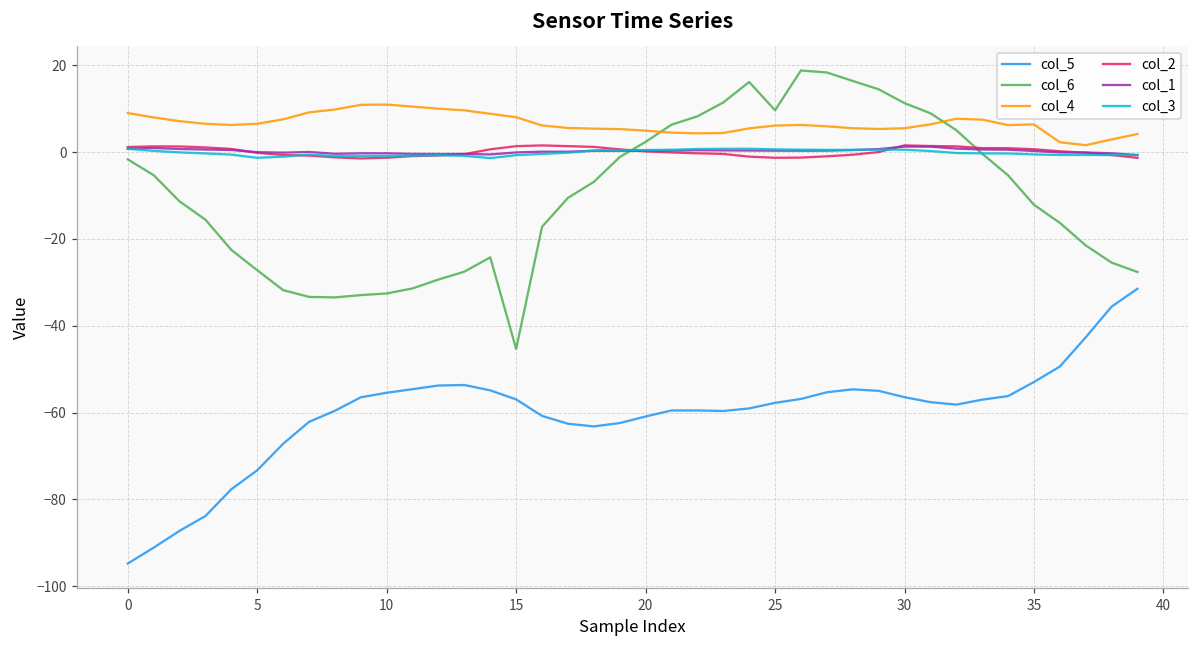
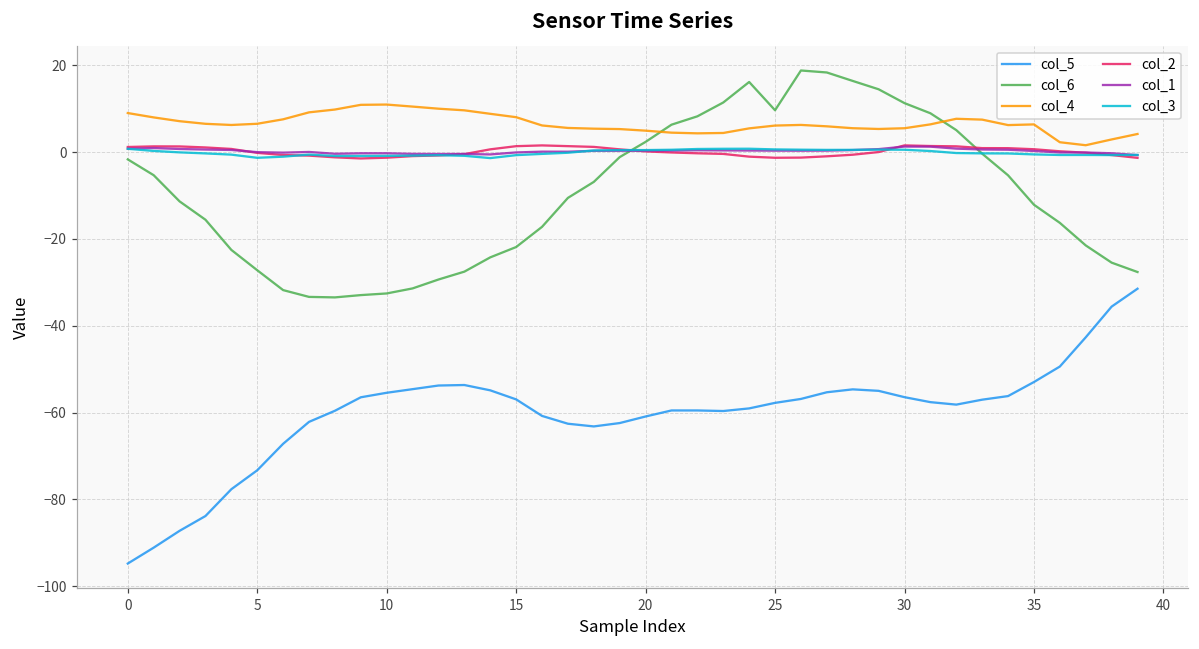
  {
    "col_6": {
      "0": -2,
      "5": -27,
      "10": -33,
-     "15": -45,
+     "15": -22,
      "20": 2,
      "25": 10,
      "30": 11,
      "35": -12
    },
    "col_4": {
      "0": 9,
      "5": 7,
      "10": 11,
      "15": 8,
      "20": 5,
      "25": 6,
      "30": 5,
      "35": 6
    },
    "col_2": {
      "15": 1,
      "25": -1
    }
  }
